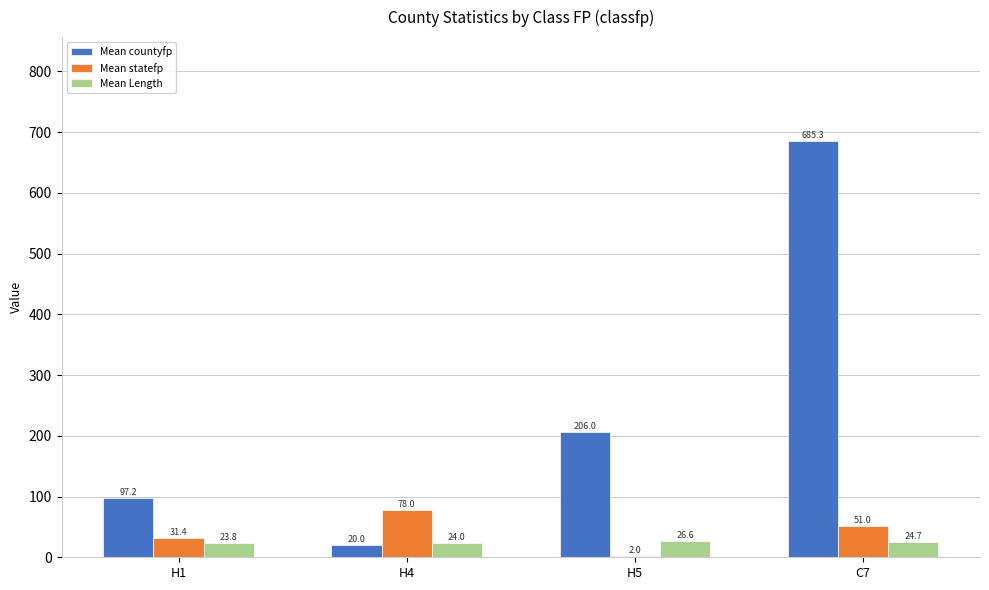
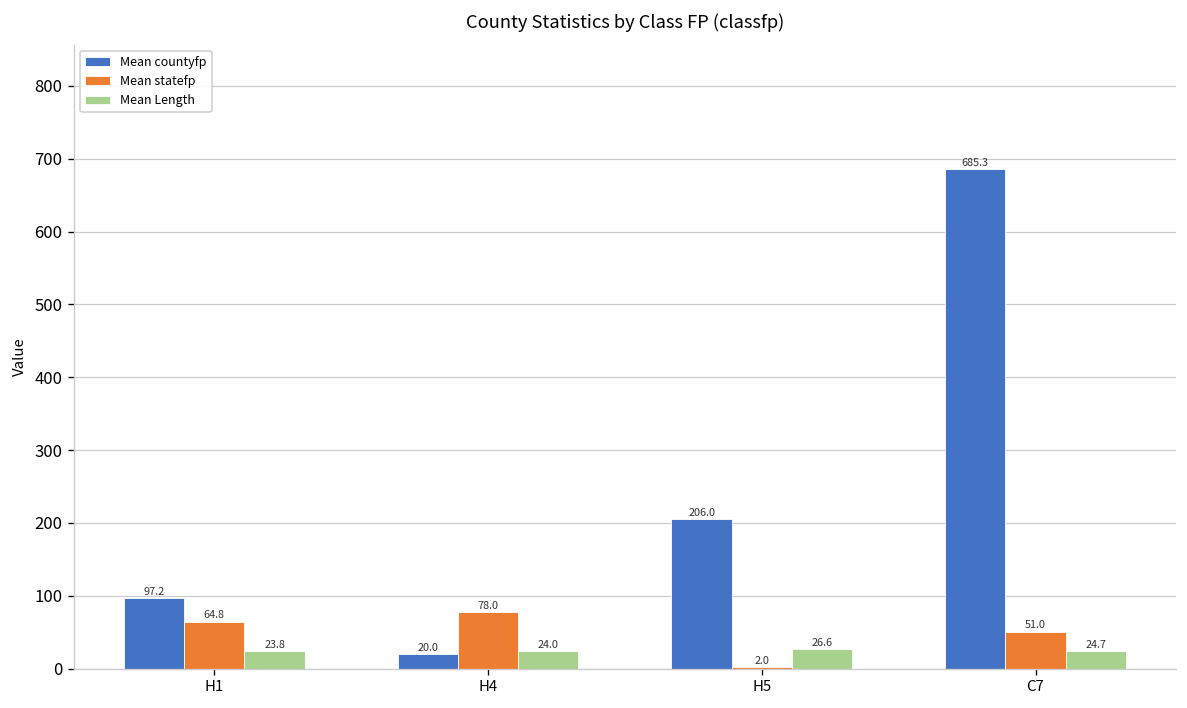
  {
    "Mean countyfp": {
      "H1": 97.2,
      "H4": 20.0,
      "H5": 206.0,
      "C7": 685.3
    },
    "Mean statefp": {
-     "H1": 31.4,
+     "H1": 64.8,
      "H4": 78.0,
      "H5": 2.0,
      "C7": 51.0
    },
    "Mean Length": {
      "H1": 23.8,
      "H4": 24.0,
      "H5": 26.6,
      "C7": 24.7
    }
  }
